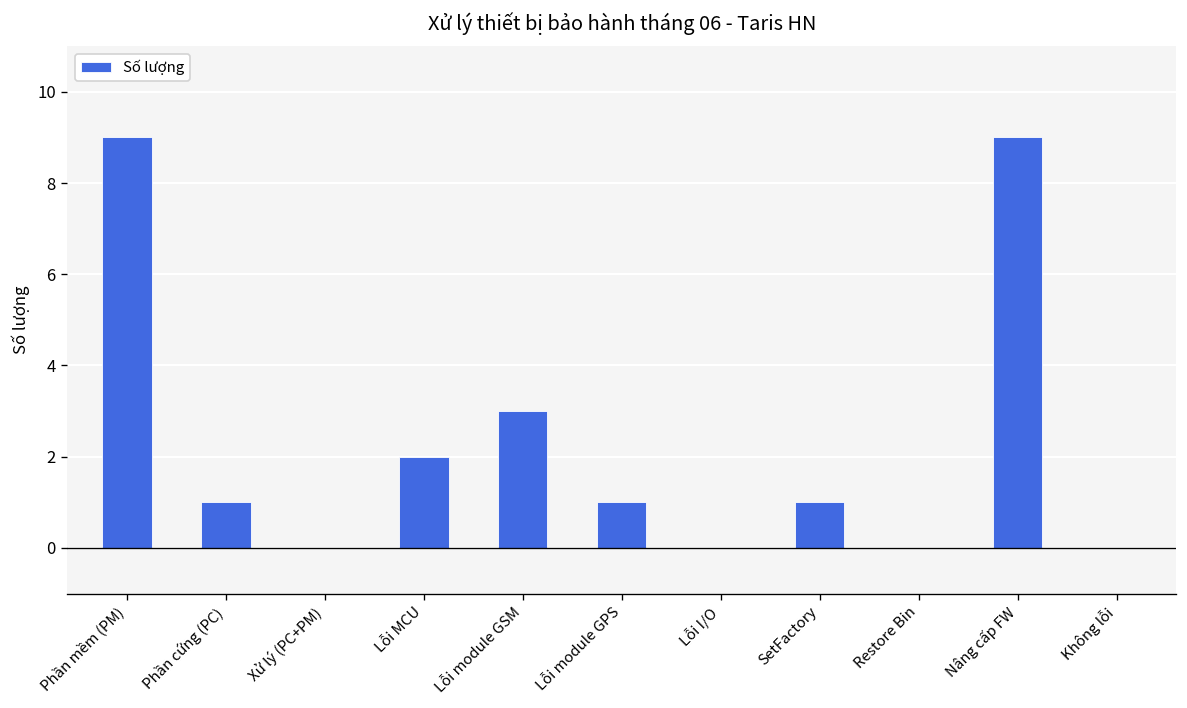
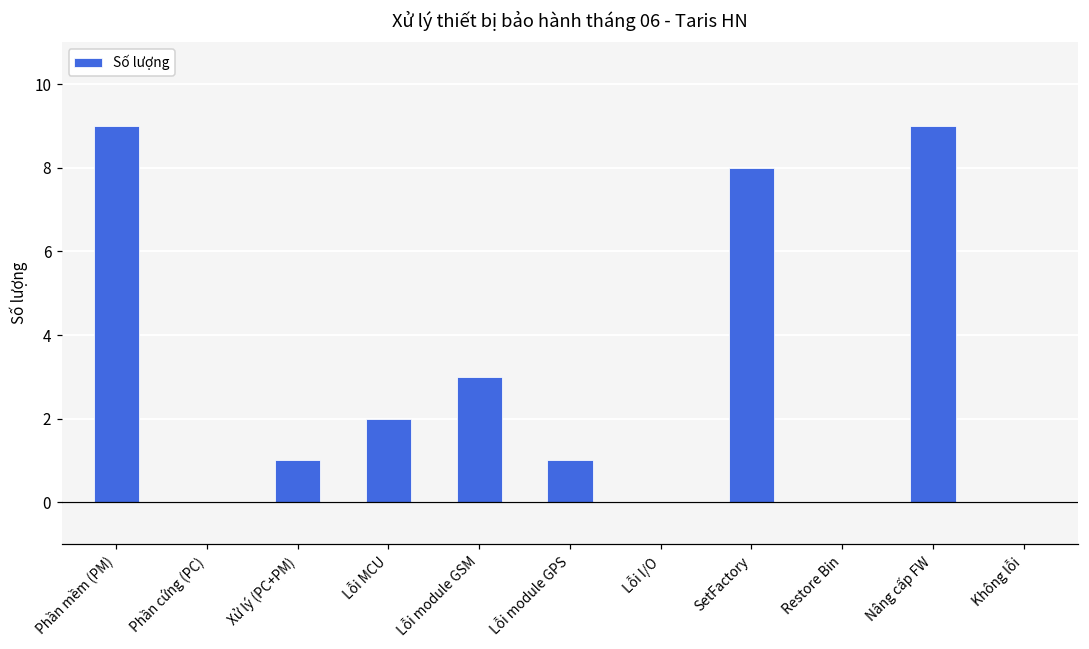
  {
    "Phần mềm (PM)": 9,
-   "Phần cứng (PC)": 1,
-   "Xử lý (PC+PM)": 0,
+   "Phần cứng (PC)": 0,
+   "Xử lý (PC+PM)": 1,
    "Lỗi MCU": 2,
    "Lỗi module GSM": 3,
    "Lỗi module GPS": 1,
    "Lỗi I/O": 0,
-   "SetFactory": 1,
+   "SetFactory": 8,
    "Restore Bin": 0,
    "Nâng cấp FW": 9,
    "Không lỗi": 0
  }
